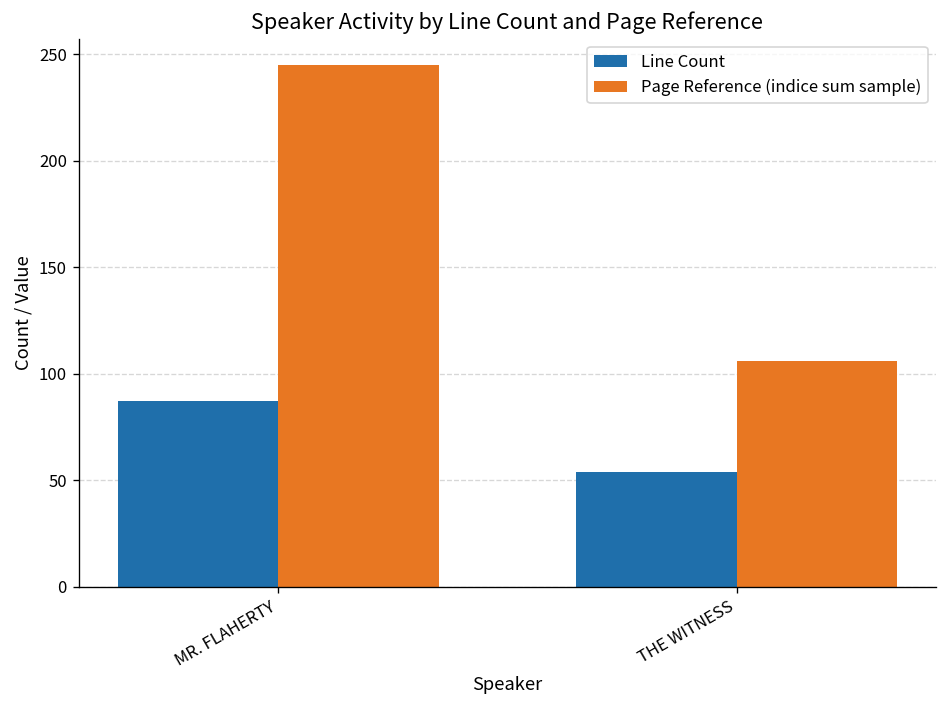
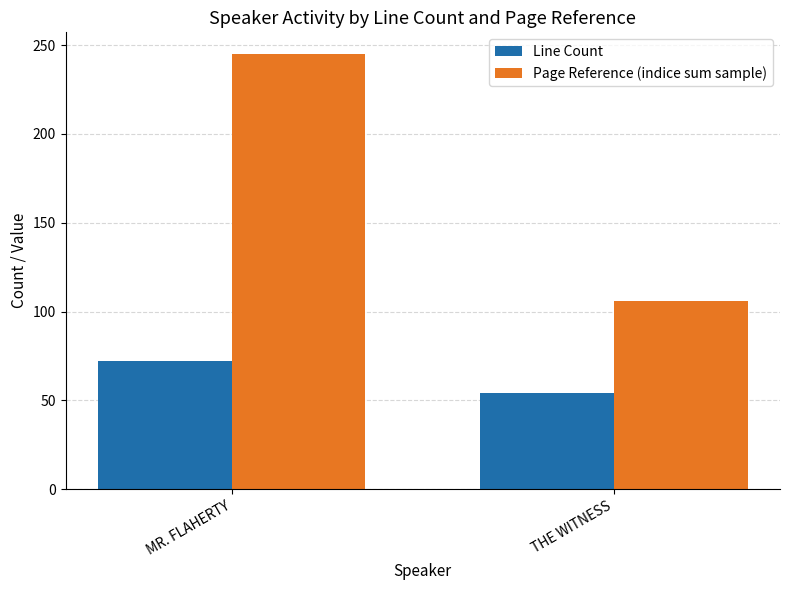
  {
    "Line Count": {
-     "MR. FLAHERTY": 87,
+     "MR. FLAHERTY": 72,
      "THE WITNESS": 54
    },
    "Page Reference (indice sum sample)": {
      "MR. FLAHERTY": 245,
      "THE WITNESS": 106
    }
  }
